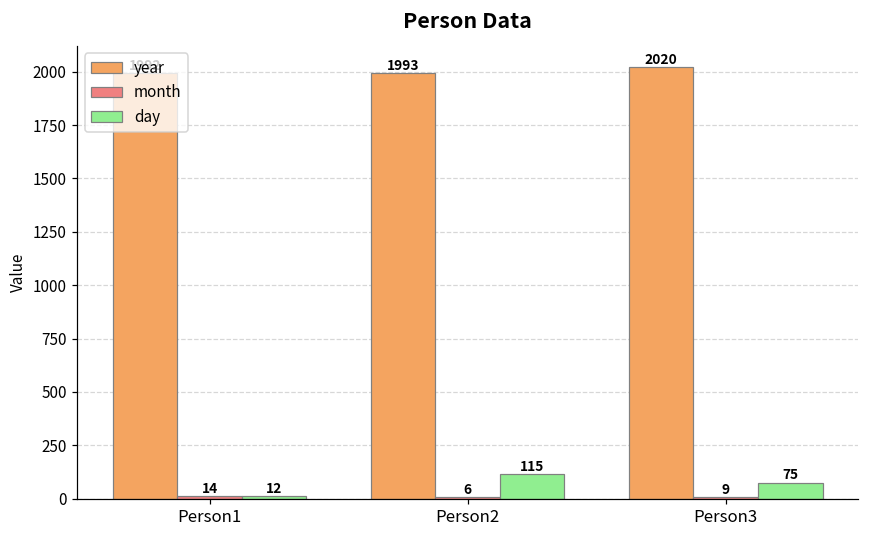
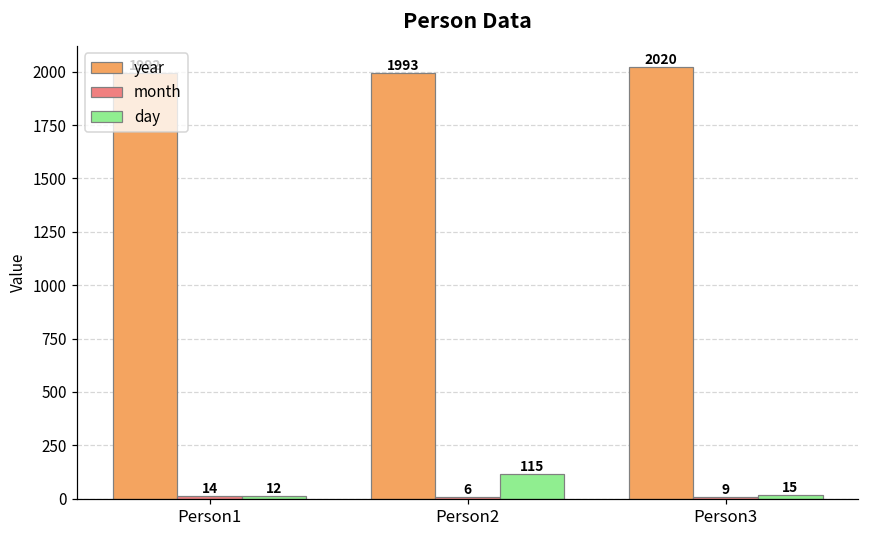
  {
    "day": {
      "Person1": 12,
      "Person2": 115,
-     "Person3": 75
+     "Person3": 15
    }
  }
